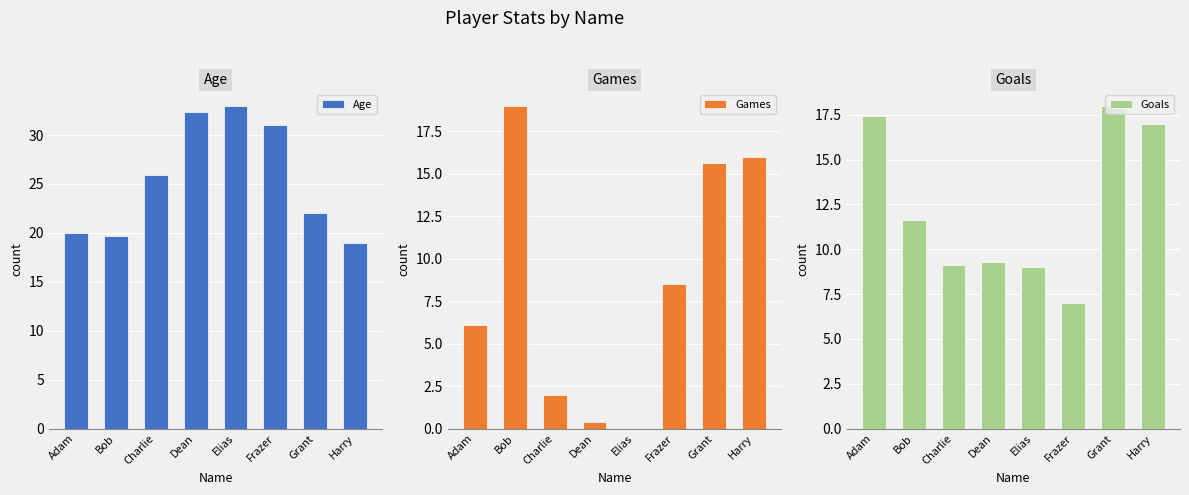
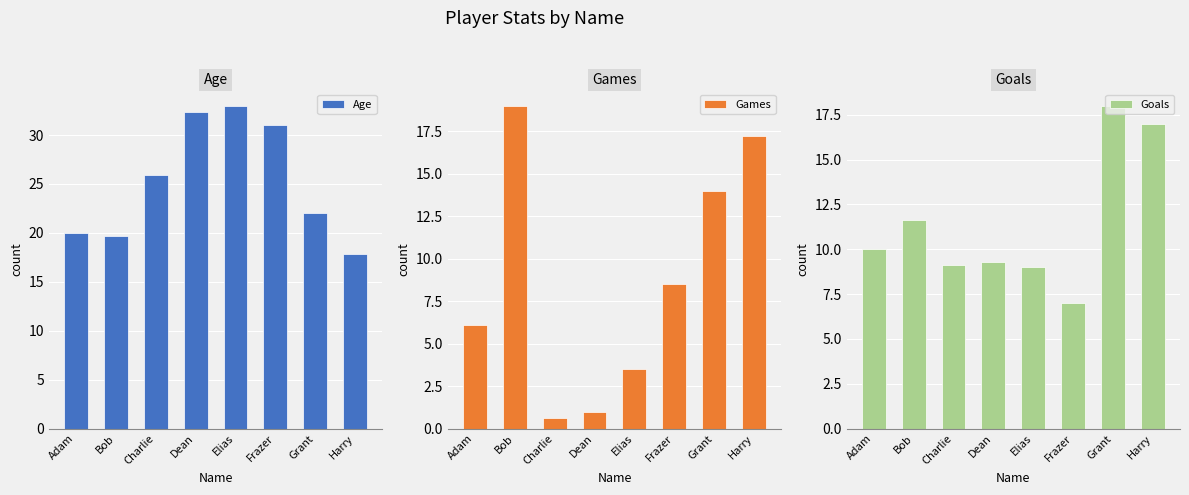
  {
    "Age": {
      "Adam": 20,
      "Bob": 20,
      "Charlie": 26,
      "Dean": 32,
      "Elias": 33,
      "Frazer": 31,
      "Grant": 22,
-     "Harry": 19
+     "Harry": 18
    },
    "Games": {
      "Adam": 6.1,
      "Bob": 19.0,
-     "Charlie": 2.0,
-     "Dean": 0.4,
-     "Elias": 0.0,
+     "Charlie": 0.6,
+     "Dean": 1.0,
+     "Elias": 3.5,
      "Frazer": 8.5,
-     "Grant": 15.6,
-     "Harry": 16.0
+     "Grant": 14.0,
+     "Harry": 17.2
    },
    "Goals": {
-     "Adam": 17.4,
+     "Adam": 10.0,
      "Bob": 11.6,
      "Charlie": 9.1,
      "Dean": 9.3,
      "Elias": 9.0,
      "Frazer": 7.0,
      "Harry": 17.0
    }
  }
